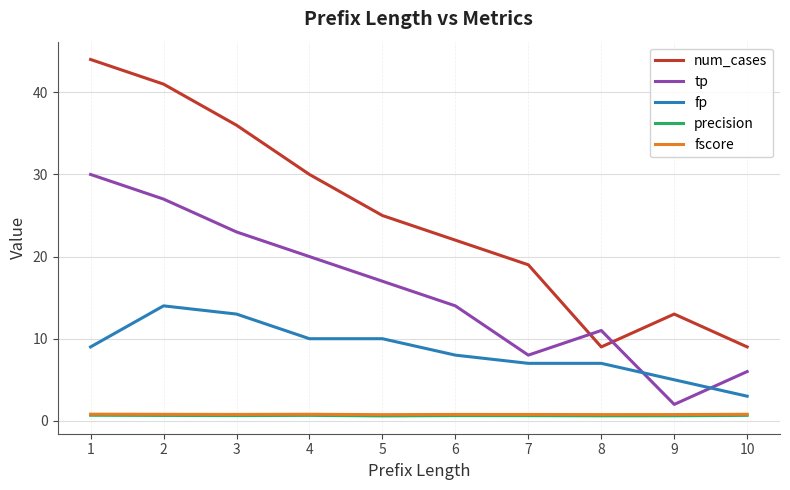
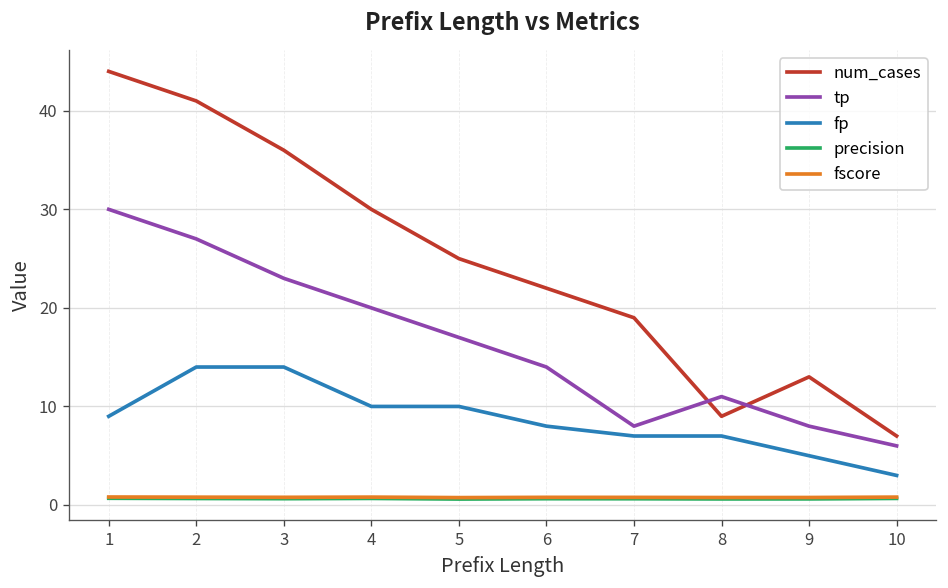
  {
    "num_cases": {
      "1": 44,
      "2": 41,
      "3": 36,
      "4": 30,
      "5": 25,
      "6": 22,
      "7": 19,
      "8": 9,
      "9": 13,
-     "10": 9
+     "10": 7
    },
    "tp": {
      "1": 30,
      "2": 27,
      "3": 23,
      "4": 20,
      "5": 17,
      "6": 14,
      "7": 8,
      "8": 11,
-     "9": 2,
+     "9": 8,
      "10": 6
    },
    "fp": {
      "1": 9,
      "2": 14,
-     "3": 13,
+     "3": 14,
      "4": 10,
      "5": 10,
      "6": 8,
      "7": 7,
      "8": 7,
      "9": 5,
      "10": 3
    }
  }
